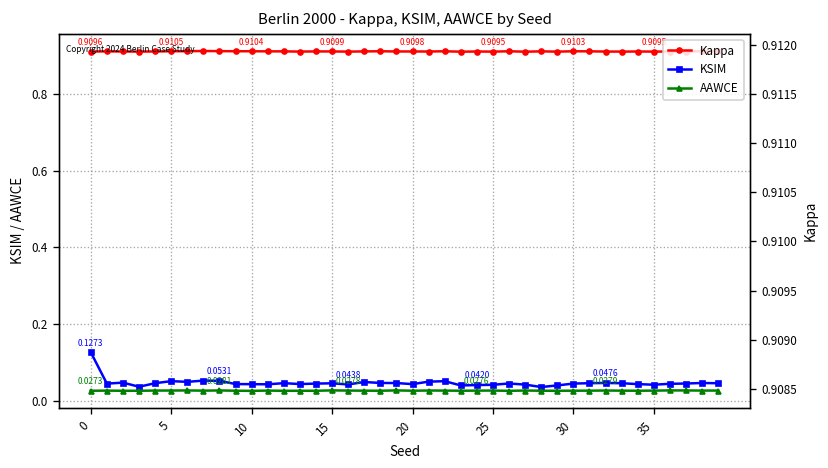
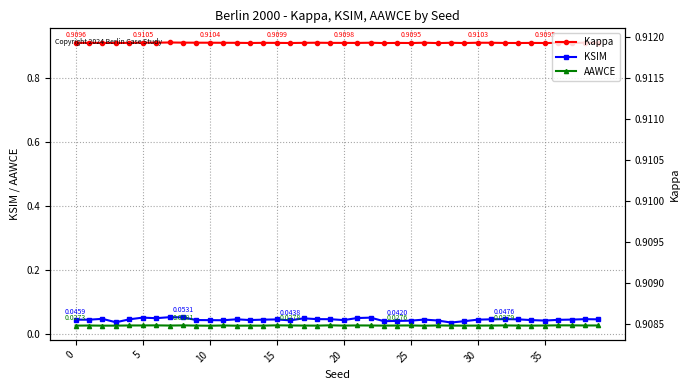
  {
    "Kappa": {
      "10": 0.9104,
      "15": 0.9099,
      "20": 0.9098,
      "25": 0.9095,
      "30": 0.9103
    },
    "KSIM": {
-     "0": 0.1273
+     "0": 0.0459
    }
  }
